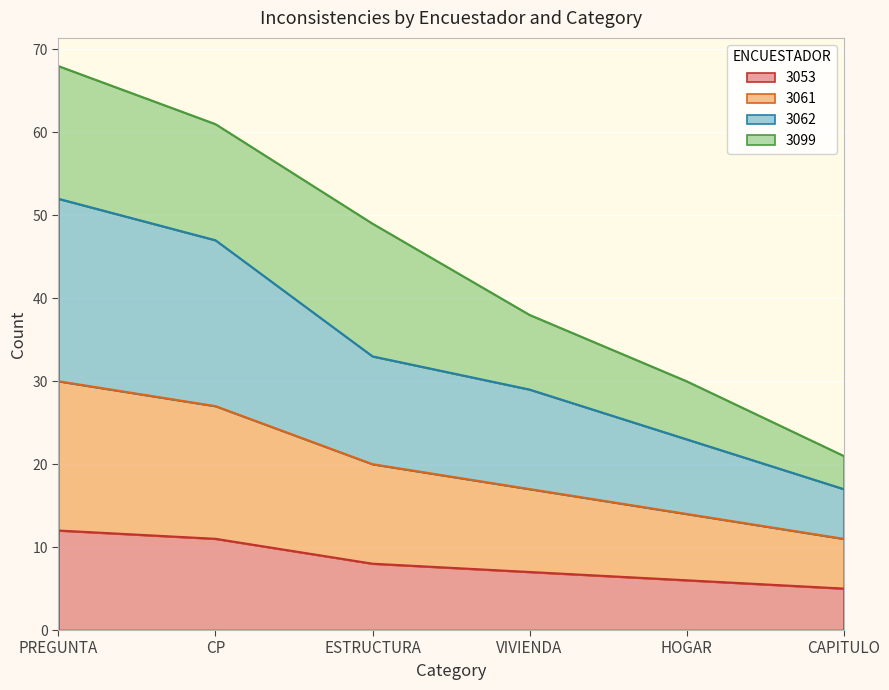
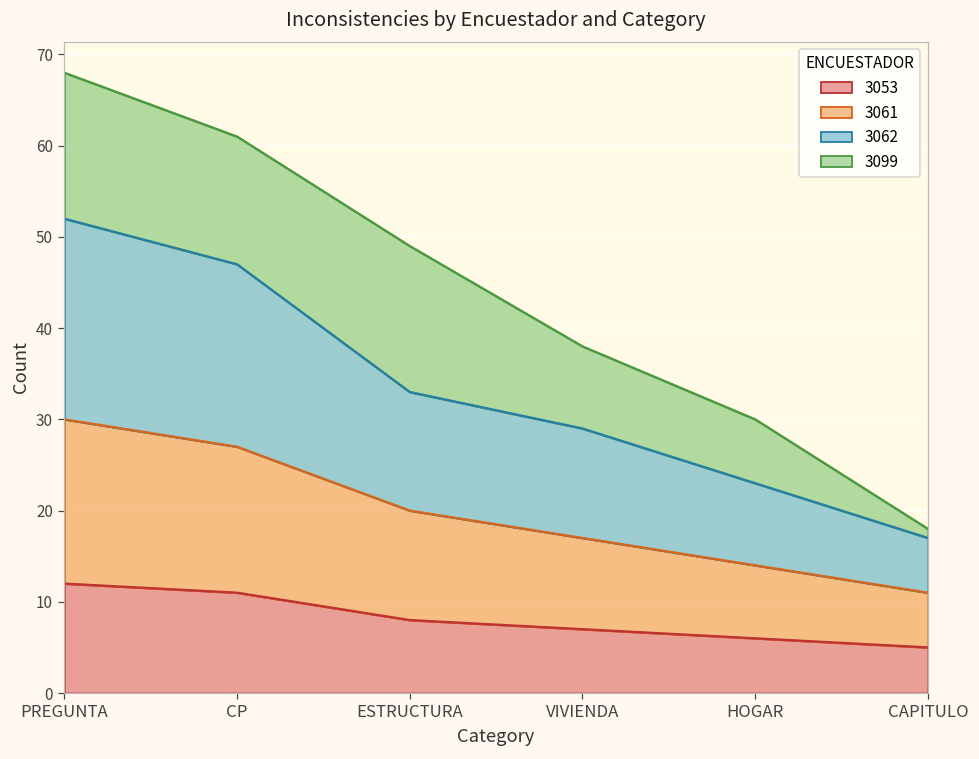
  {
    "3062": {
      "PREGUNTA": 22,
      "CP": 20,
      "ESTRUCTURA": 13,
      "VIVIENDA": 12,
      "HOGAR": 9,
      "CAPITULO": 6
    },
    "3099": {
      "PREGUNTA": 16,
      "CP": 14,
      "ESTRUCTURA": 16,
      "VIVIENDA": 9,
      "HOGAR": 7,
-     "CAPITULO": 4
+     "CAPITULO": 1
    }
  }
